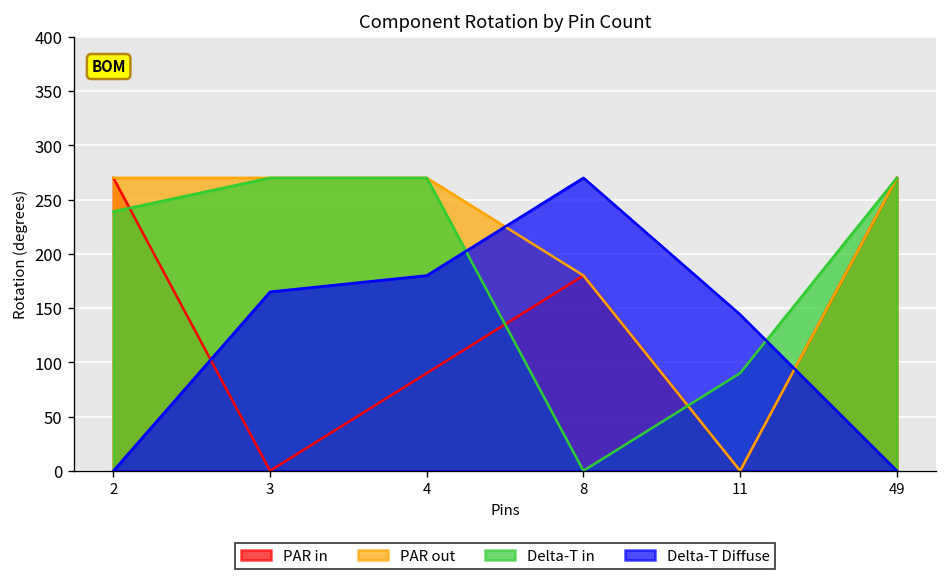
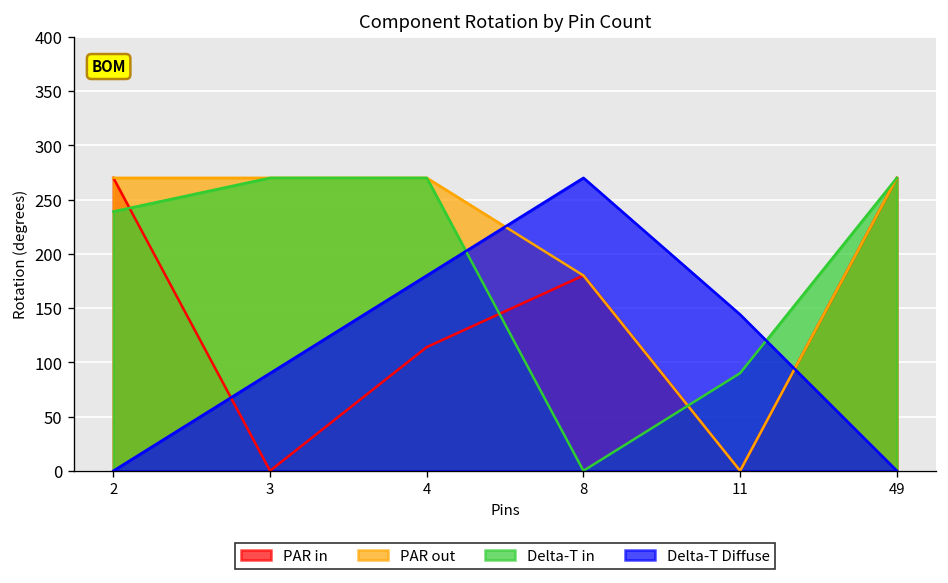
  {
    "PAR in": {
      "3": 0,
-     "4": 90
+     "4": 110
    },
    "Delta-T in": {
      "2": 240,
      "8": 0,
      "11": 90
    },
    "Delta-T Diffuse": {
      "2": 0,
-     "3": 170,
+     "3": 90,
      "4": 180,
      "8": 270,
      "11": 140,
      "49": 0
    }
  }
